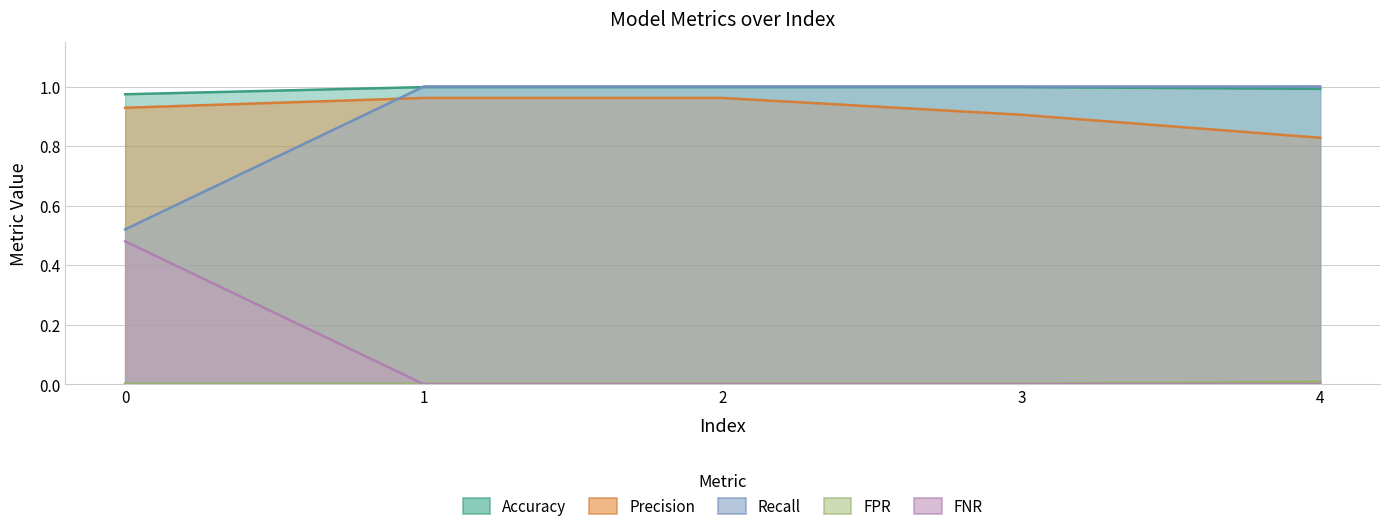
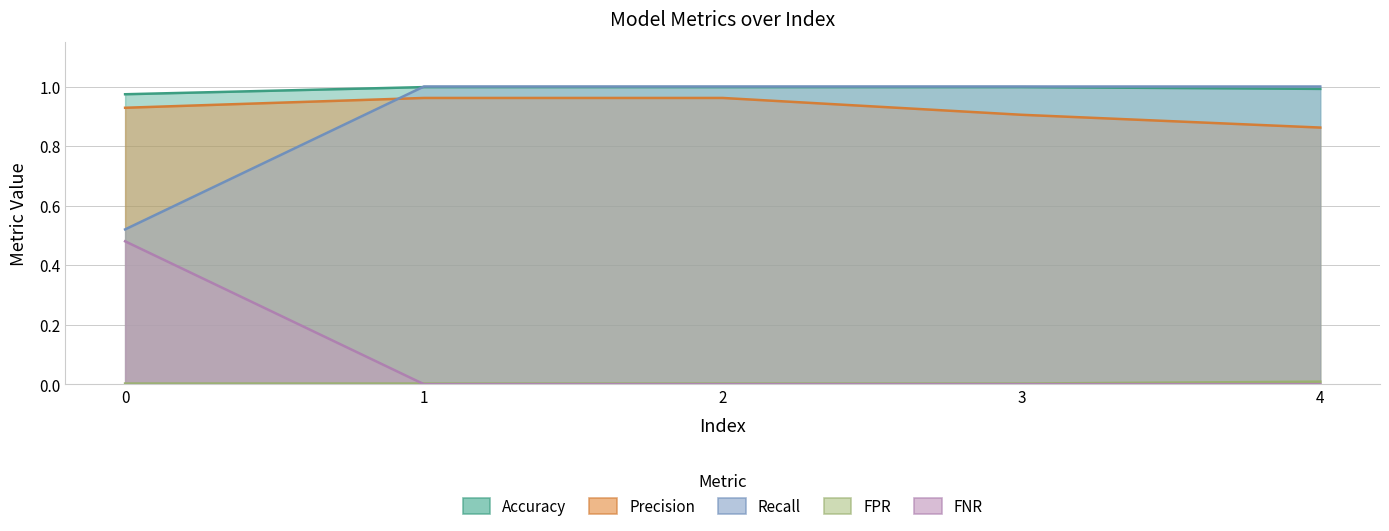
  {
    "Precision": {
      "0": 0.93,
      "1": 0.96,
      "2": 0.96,
      "3": 0.91,
-     "4": 0.83
+     "4": 0.86
    }
  }
